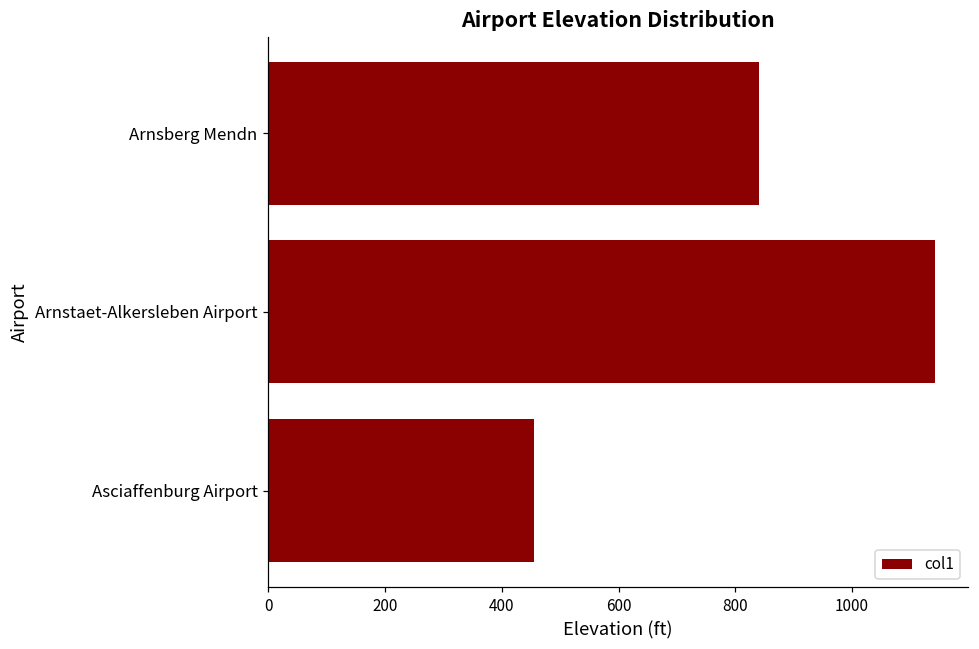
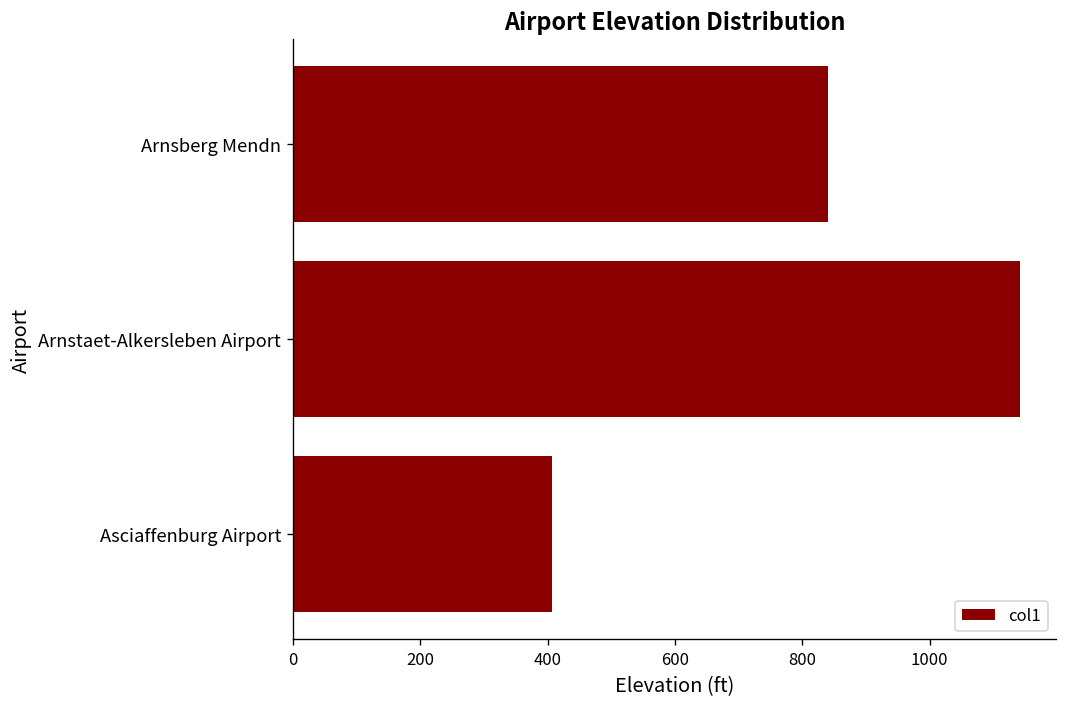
  {
    "Arnsberg Mendn": 840,
    "Arnstaet-Alkersleben Airport": 1140,
-   "Asciaffenburg Airport": 450
+   "Asciaffenburg Airport": 410
  }
